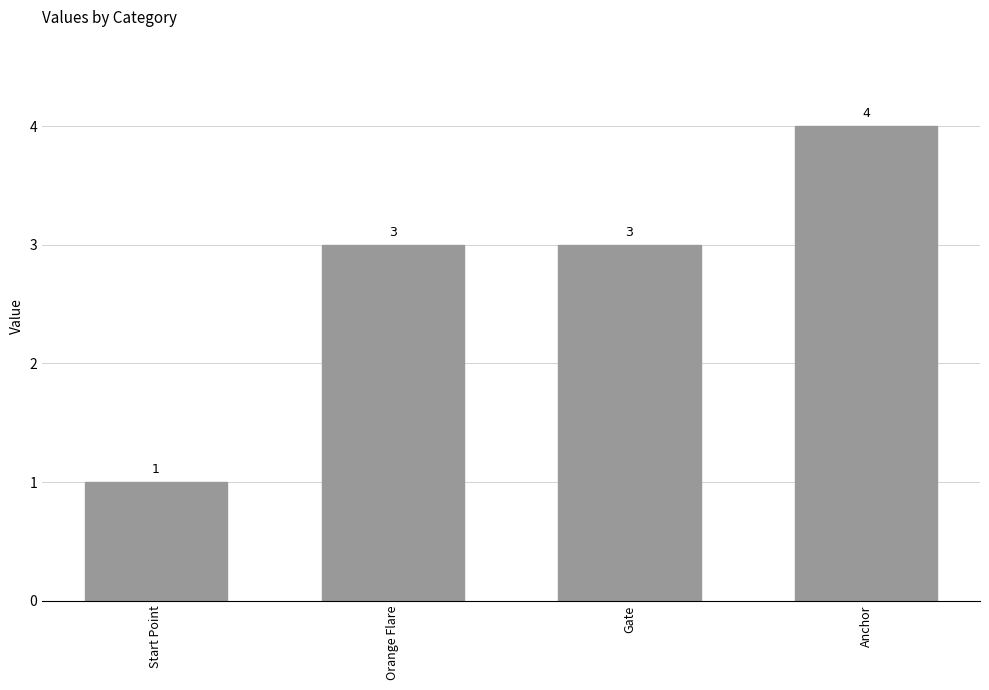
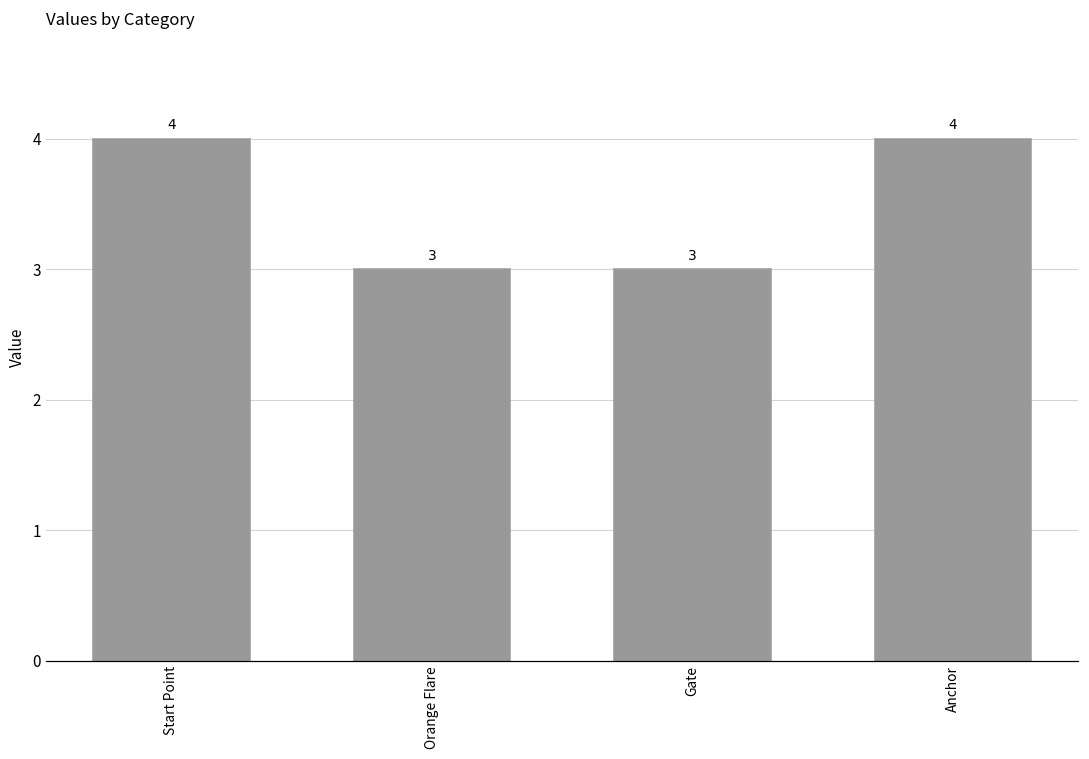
  {
-   "Start Point": 1,
+   "Start Point": 4,
    "Orange Flare": 3,
    "Gate": 3,
    "Anchor": 4
  }
